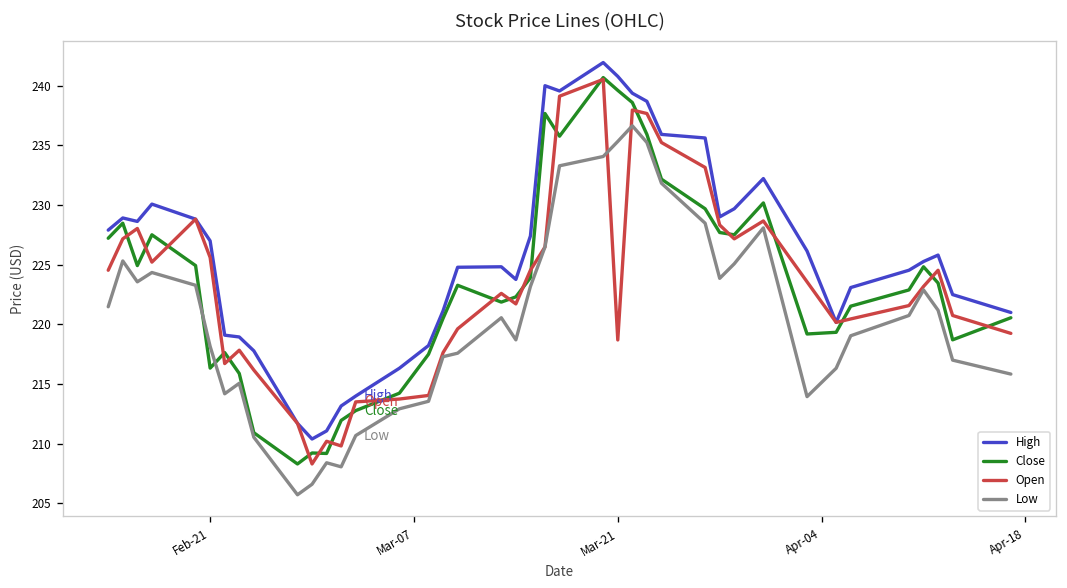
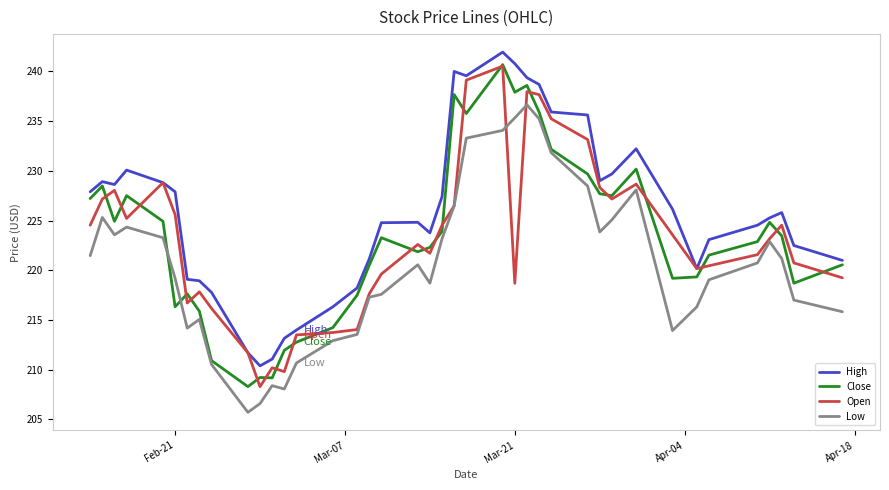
  {
    "High": {
-     "Feb-21": 227,
+     "Feb-21": 228,
      "Mar-21": 241
    },
    "Close": {
      "Feb-21": 216,
-     "Mar-21": 240
+     "Mar-21": 238
    },
    "Open": {
      "Feb-21": 226,
      "Mar-21": 219
    },
    "Low": {
-     "Feb-21": 218,
+     "Feb-21": 219,
      "Mar-21": 235
    }
  }
